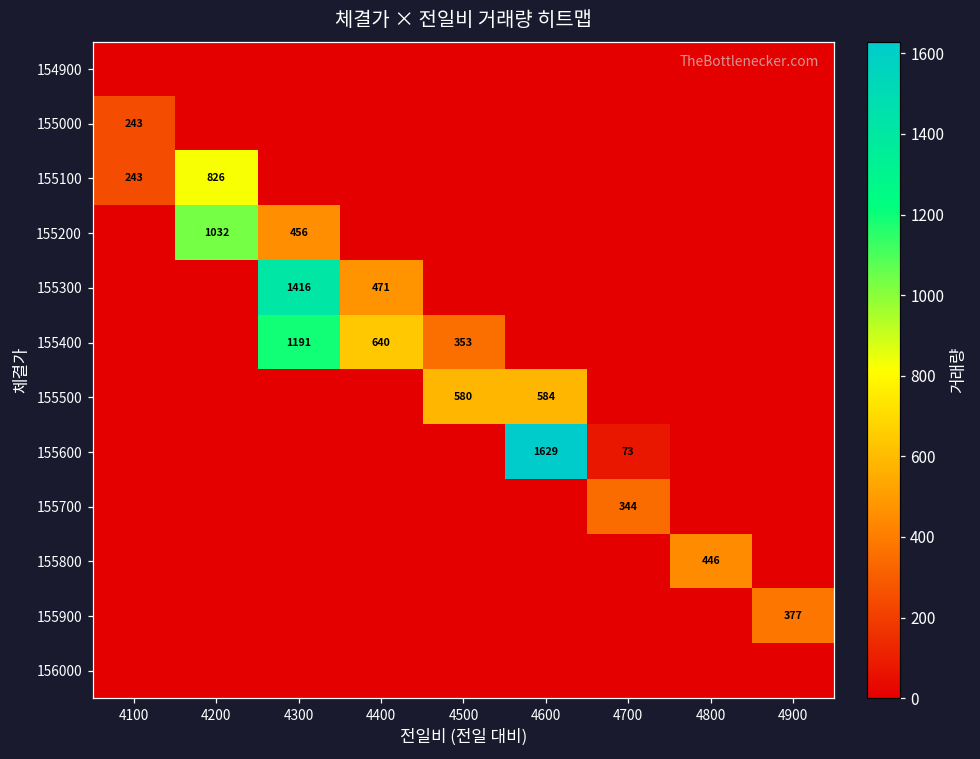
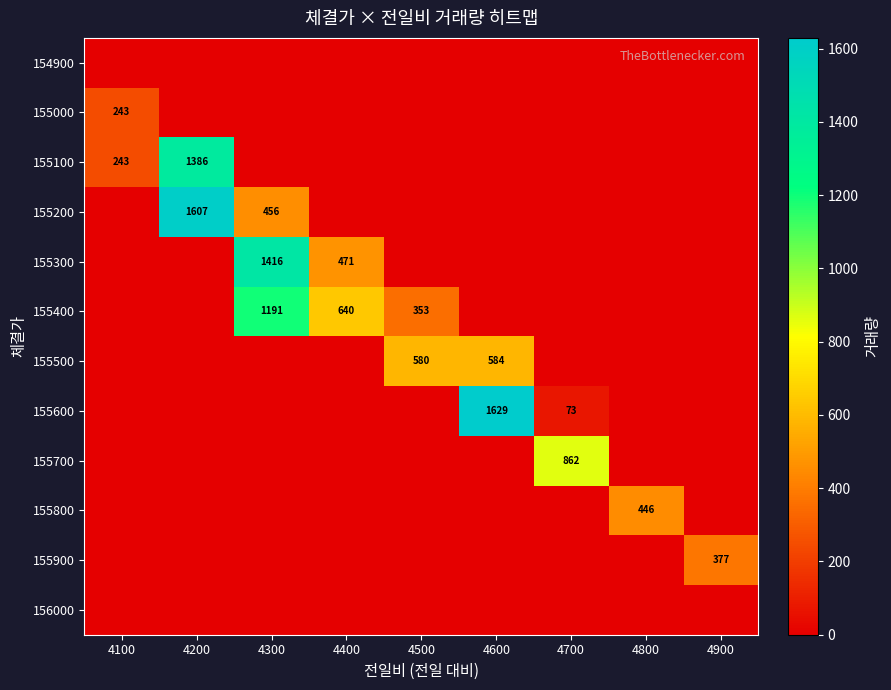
  {
    "155000": {
      "4100": 243
    },
    "155100": {
      "4100": 243,
-     "4200": 826
+     "4200": 1386
    },
    "155200": {
-     "4200": 1032,
+     "4200": 1607,
      "4300": 456
    },
    "155300": {
      "4300": 1416,
      "4400": 471
    },
    "155400": {
      "4300": 1191,
      "4400": 640,
      "4500": 353
    },
    "155500": {
      "4500": 580,
      "4600": 584
    },
    "155600": {
      "4600": 1629,
      "4700": 73
    },
    "155700": {
-     "4700": 344
+     "4700": 862
    },
    "155800": {
      "4800": 446
    },
    "155900": {
      "4900": 377
    }
  }
